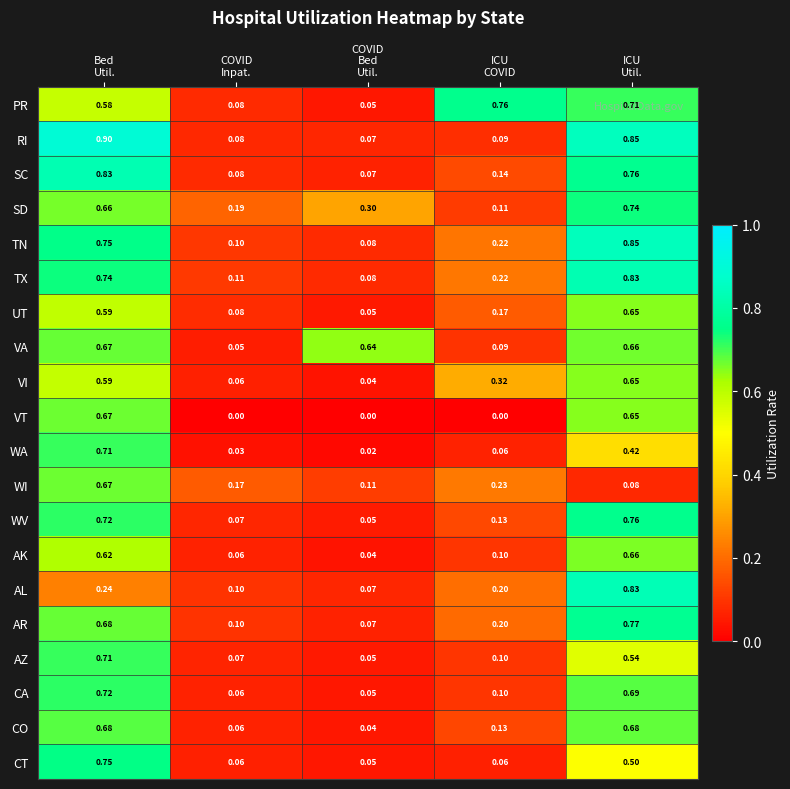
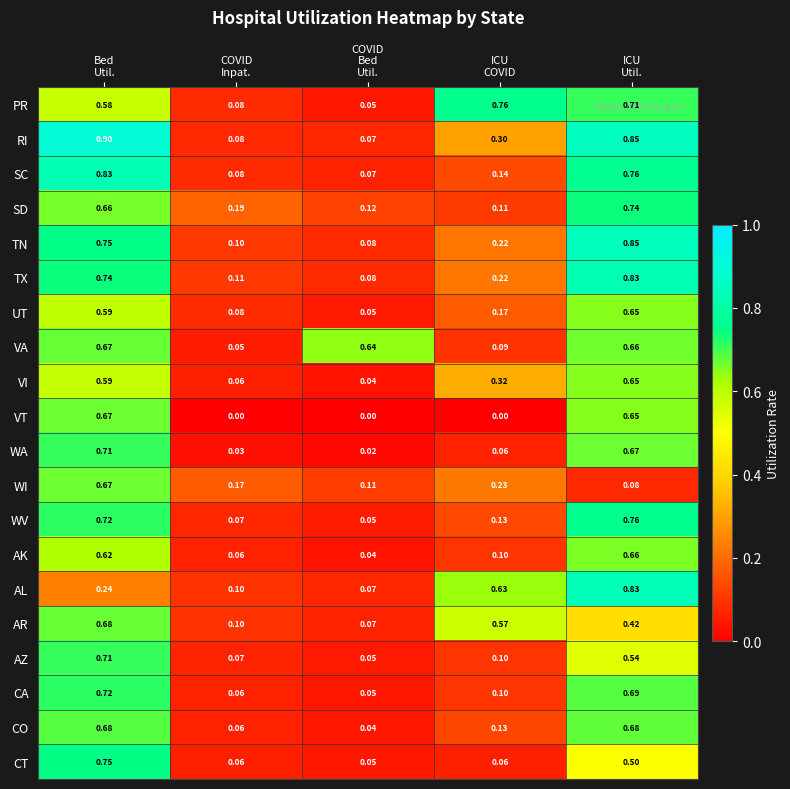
  {
    "PR": {
      "Bed Util.": 0.58,
      "COVID Inpat.": 0.08,
      "COVID Bed Util.": 0.05,
      "ICU COVID": 0.76
    },
    "RI": {
      "Bed Util.": 0.90,
      "COVID Inpat.": 0.08,
      "COVID Bed Util.": 0.07,
-     "ICU COVID": 0.09,
+     "ICU COVID": 0.30,
      "ICU Util.": 0.85
    },
    "SC": {
      "Bed Util.": 0.83,
      "COVID Inpat.": 0.08,
      "COVID Bed Util.": 0.07,
      "ICU COVID": 0.14,
      "ICU Util.": 0.76
    },
    "SD": {
      "Bed Util.": 0.66,
      "COVID Inpat.": 0.19,
-     "COVID Bed Util.": 0.30,
+     "COVID Bed Util.": 0.12,
      "ICU COVID": 0.11,
      "ICU Util.": 0.74
    },
    "TN": {
      "Bed Util.": 0.75,
      "COVID Inpat.": 0.10,
      "COVID Bed Util.": 0.08,
      "ICU COVID": 0.22,
      "ICU Util.": 0.85
    },
    "TX": {
      "Bed Util.": 0.74,
      "COVID Inpat.": 0.11,
      "COVID Bed Util.": 0.08,
      "ICU COVID": 0.22,
      "ICU Util.": 0.83
    },
    "UT": {
      "Bed Util.": 0.59,
      "COVID Inpat.": 0.08,
      "COVID Bed Util.": 0.05,
      "ICU COVID": 0.17,
      "ICU Util.": 0.65
    },
    "VA": {
      "Bed Util.": 0.67,
      "COVID Inpat.": 0.05,
      "COVID Bed Util.": 0.64,
      "ICU COVID": 0.09,
      "ICU Util.": 0.66
    },
    "VI": {
      "Bed Util.": 0.59,
      "COVID Inpat.": 0.06,
      "COVID Bed Util.": 0.04,
      "ICU COVID": 0.32,
      "ICU Util.": 0.65
    },
    "VT": {
      "Bed Util.": 0.67,
      "COVID Inpat.": 0.00,
      "COVID Bed Util.": 0.00,
      "ICU COVID": 0.00,
      "ICU Util.": 0.65
    },
    "WA": {
      "Bed Util.": 0.71,
      "COVID Inpat.": 0.03,
      "COVID Bed Util.": 0.02,
      "ICU COVID": 0.06,
-     "ICU Util.": 0.42
+     "ICU Util.": 0.67
    },
    "WI": {
      "Bed Util.": 0.67,
      "COVID Inpat.": 0.17,
      "COVID Bed Util.": 0.11,
      "ICU COVID": 0.23,
      "ICU Util.": 0.08
    },
    "WV": {
      "Bed Util.": 0.72,
      "COVID Inpat.": 0.07,
      "COVID Bed Util.": 0.05,
      "ICU COVID": 0.13,
      "ICU Util.": 0.76
    },
    "AK": {
      "Bed Util.": 0.62,
      "COVID Inpat.": 0.06,
      "COVID Bed Util.": 0.04,
      "ICU COVID": 0.10,
      "ICU Util.": 0.66
    },
    "AL": {
      "Bed Util.": 0.24,
      "COVID Inpat.": 0.10,
      "COVID Bed Util.": 0.07,
-     "ICU COVID": 0.20,
+     "ICU COVID": 0.63,
      "ICU Util.": 0.83
    },
    "AR": {
      "Bed Util.": 0.68,
      "COVID Inpat.": 0.10,
      "COVID Bed Util.": 0.07,
-     "ICU COVID": 0.20,
-     "ICU Util.": 0.77
+     "ICU COVID": 0.57,
+     "ICU Util.": 0.42
    },
    "AZ": {
      "Bed Util.": 0.71,
      "COVID Inpat.": 0.07,
      "COVID Bed Util.": 0.05,
      "ICU COVID": 0.10,
      "ICU Util.": 0.54
    },
    "CA": {
      "Bed Util.": 0.72,
      "COVID Inpat.": 0.06,
      "COVID Bed Util.": 0.05,
      "ICU COVID": 0.10,
      "ICU Util.": 0.69
    },
    "CO": {
      "Bed Util.": 0.68,
      "COVID Inpat.": 0.06,
      "COVID Bed Util.": 0.04,
      "ICU COVID": 0.13,
      "ICU Util.": 0.68
    },
    "CT": {
      "Bed Util.": 0.75,
      "COVID Inpat.": 0.06,
      "COVID Bed Util.": 0.05,
      "ICU COVID": 0.06,
      "ICU Util.": 0.50
    }
  }
